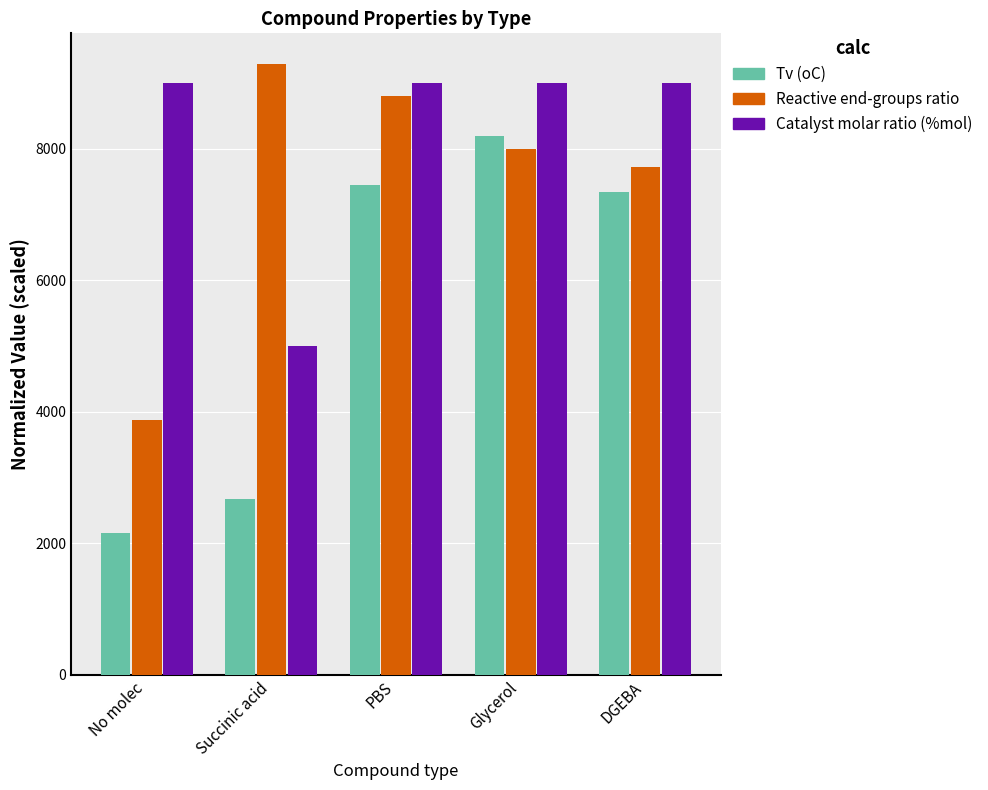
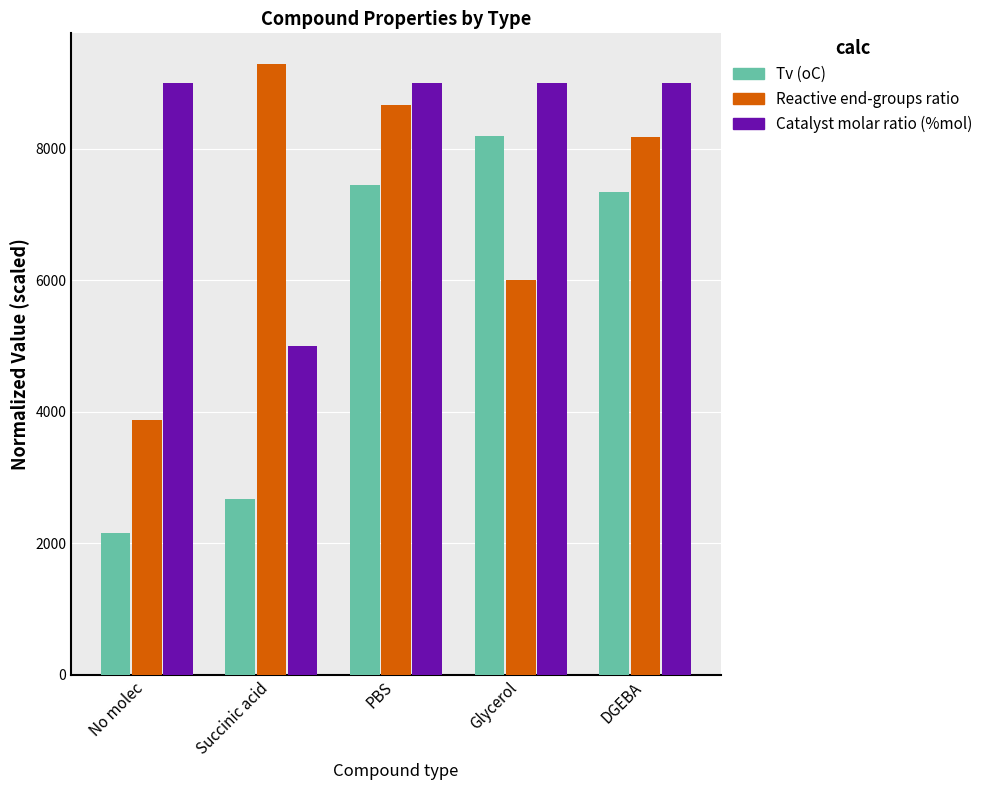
  {
    "Tv (oC)": {
      "No molec": 2200,
      "Succinic acid": 2700,
      "PBS": 7500,
      "Glycerol": 8200,
      "DGEBA": 7300
    },
    "Reactive end-groups ratio": {
      "No molec": 3900,
      "Succinic acid": 9300,
-     "PBS": 8800,
-     "Glycerol": 8000,
-     "DGEBA": 7700
+     "PBS": 8700,
+     "Glycerol": 6000,
+     "DGEBA": 8200
    },
    "Catalyst molar ratio (%mol)": {
      "No molec": 9000,
      "Succinic acid": 5000,
      "PBS": 9000,
      "Glycerol": 9000,
      "DGEBA": 9000
    }
  }
